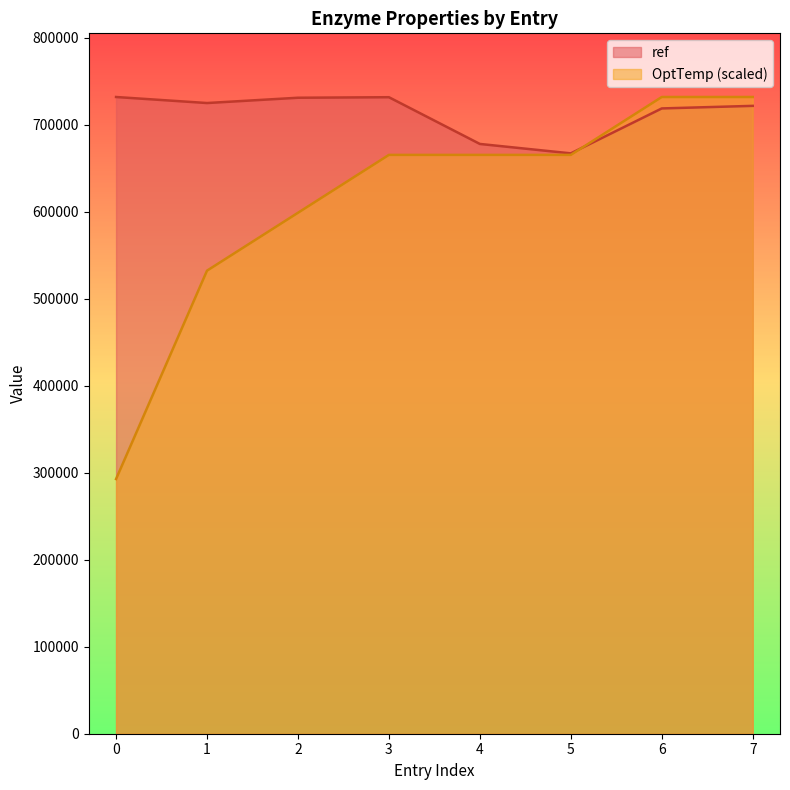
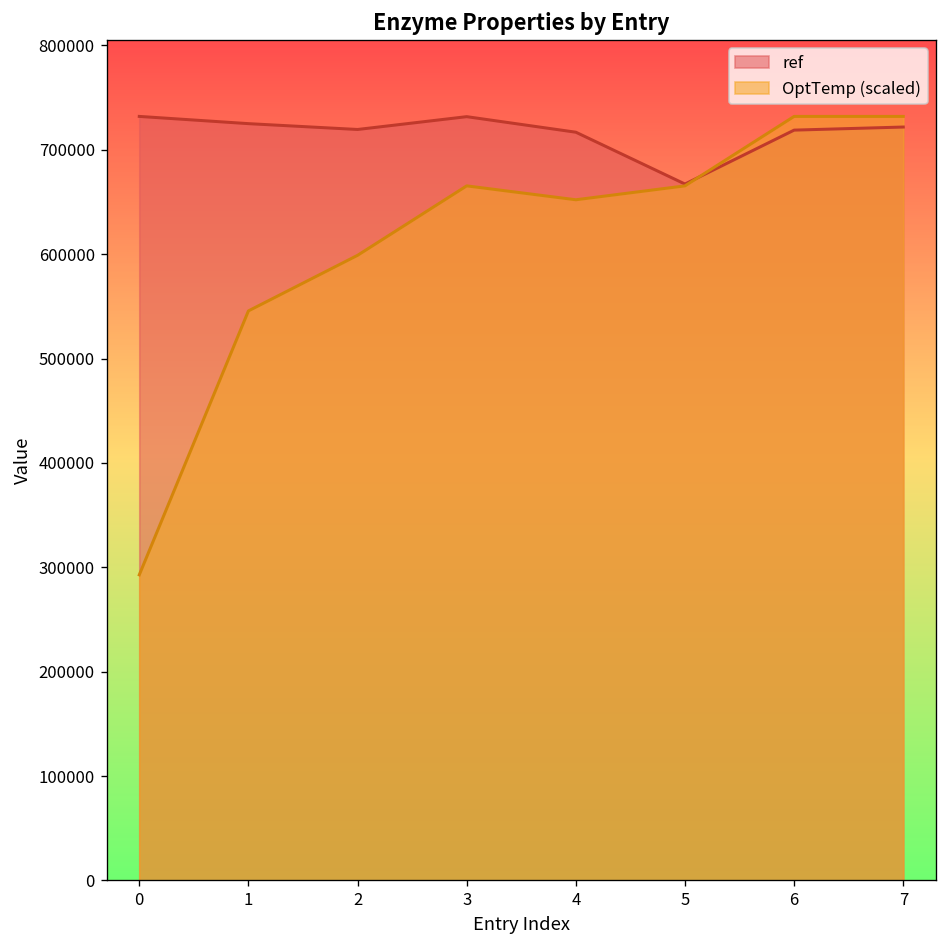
  {
    "ref": {
      "0": 730000,
      "1": 730000,
-     "2": 730000,
+     "2": 720000,
      "3": 730000,
-     "4": 680000,
+     "4": 720000,
      "6": 720000,
      "7": 720000
    },
    "OptTemp (scaled)": {
      "0": 290000,
-     "1": 530000,
+     "1": 550000,
      "2": 600000,
      "3": 670000,
-     "4": 670000,
+     "4": 650000,
      "6": 730000,
      "7": 730000
    }
  }
